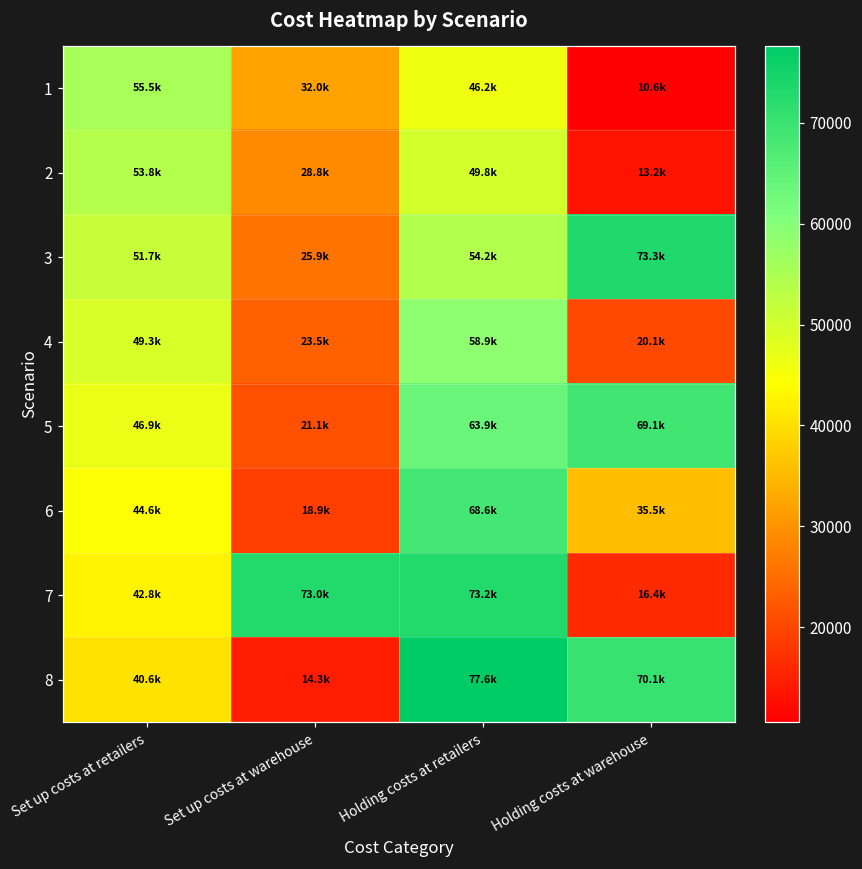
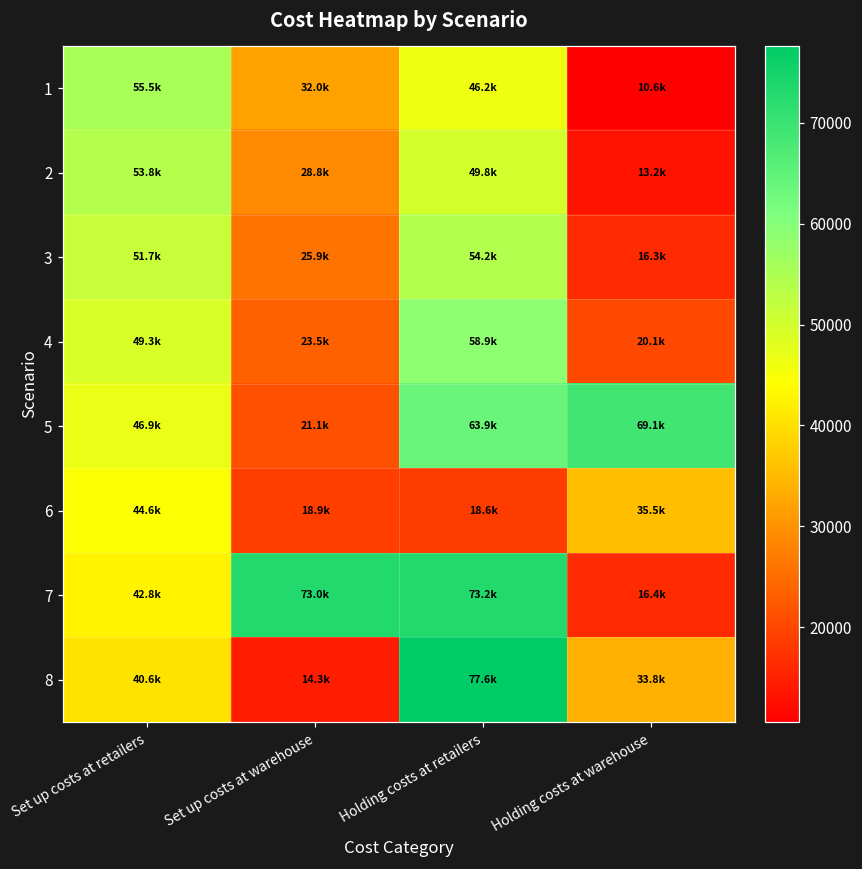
  {
    "1": {
      "Set up costs at retailers": "55.5k",
      "Set up costs at warehouse": "32.0k",
      "Holding costs at retailers": "46.2k",
      "Holding costs at warehouse": "10.6k"
    },
    "2": {
      "Set up costs at retailers": "53.8k",
      "Set up costs at warehouse": "28.8k",
      "Holding costs at retailers": "49.8k",
      "Holding costs at warehouse": "13.2k"
    },
    "3": {
      "Set up costs at retailers": "51.7k",
      "Set up costs at warehouse": "25.9k",
      "Holding costs at retailers": "54.2k",
-     "Holding costs at warehouse": "73.3k"
+     "Holding costs at warehouse": "16.3k"
    },
    "4": {
      "Set up costs at retailers": "49.3k",
      "Set up costs at warehouse": "23.5k",
      "Holding costs at retailers": "58.9k",
      "Holding costs at warehouse": "20.1k"
    },
    "5": {
      "Set up costs at retailers": "46.9k",
      "Set up costs at warehouse": "21.1k",
      "Holding costs at retailers": "63.9k",
      "Holding costs at warehouse": "69.1k"
    },
    "6": {
      "Set up costs at retailers": "44.6k",
      "Set up costs at warehouse": "18.9k",
-     "Holding costs at retailers": "68.6k",
+     "Holding costs at retailers": "18.6k",
      "Holding costs at warehouse": "35.5k"
    },
    "7": {
      "Set up costs at retailers": "42.8k",
      "Set up costs at warehouse": "73.0k",
      "Holding costs at retailers": "73.2k",
      "Holding costs at warehouse": "16.4k"
    },
    "8": {
      "Set up costs at retailers": "40.6k",
      "Set up costs at warehouse": "14.3k",
      "Holding costs at retailers": "77.6k",
-     "Holding costs at warehouse": "70.1k"
+     "Holding costs at warehouse": "33.8k"
    }
  }
